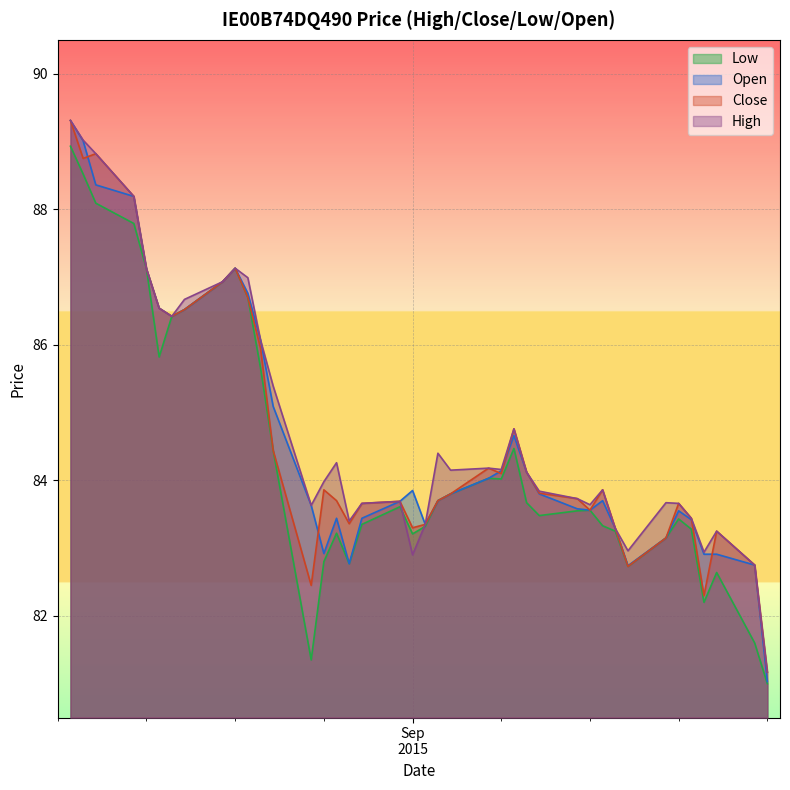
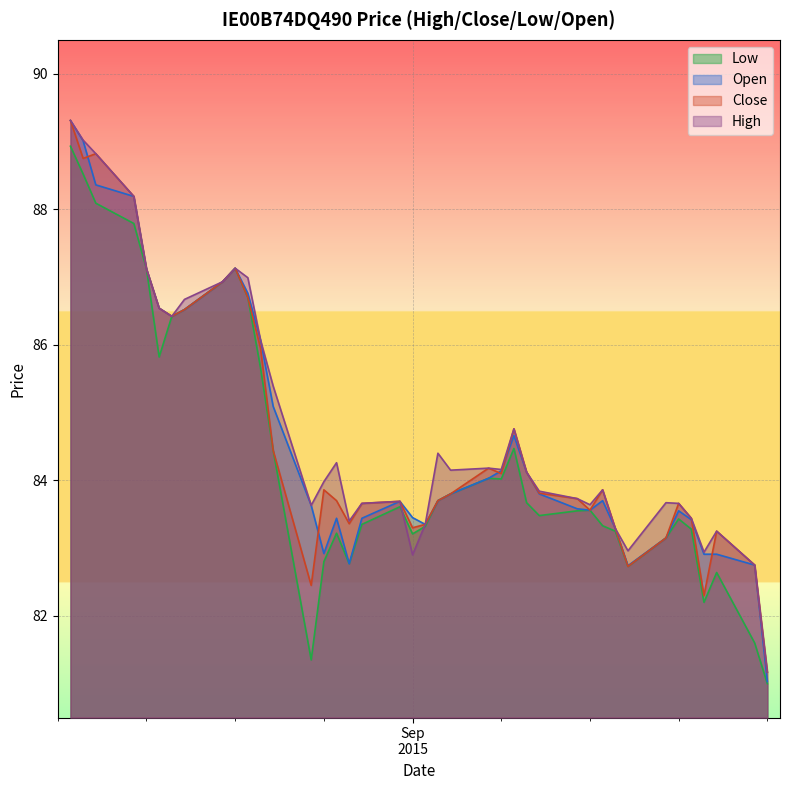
  {
    "Low": {
      "Sep 2015": 83.2
    },
    "Open": {
-     "Sep 2015": 83.9
+     "Sep 2015": 83.5
    },
    "Close": {
      "Sep 2015": 83.3
    },
    "High": {
      "Sep 2015": 82.9
    }
  }
